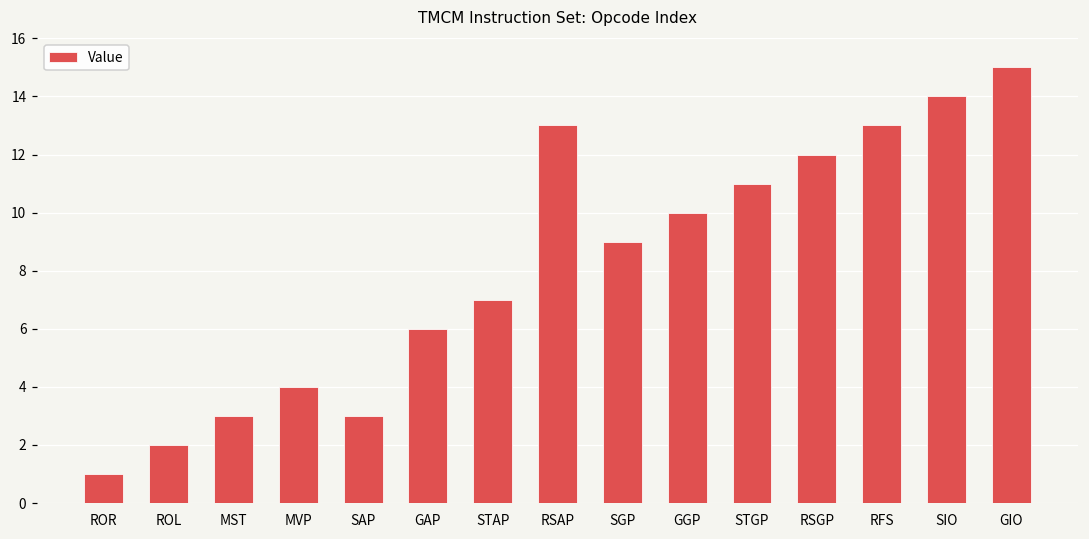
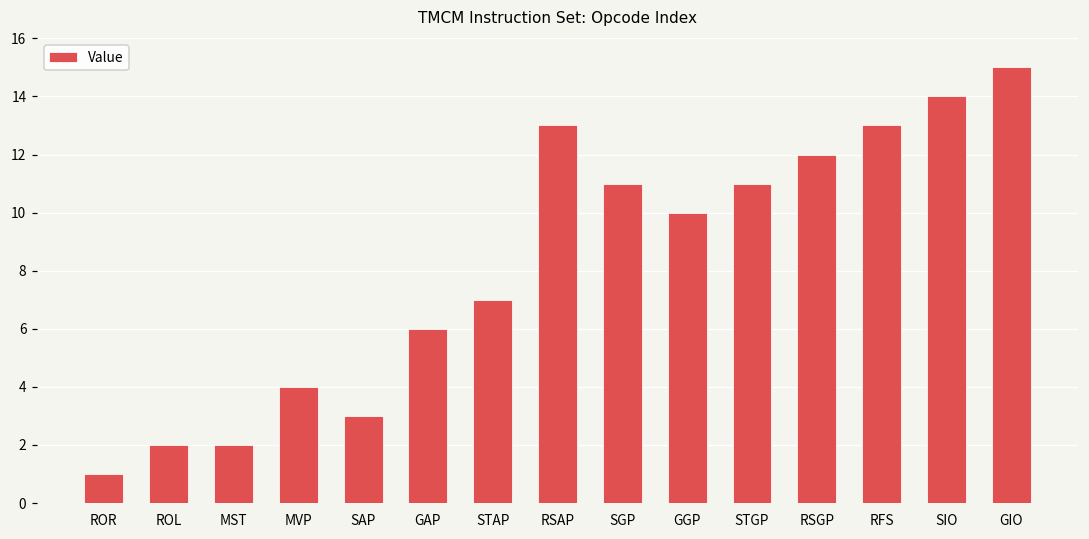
  {
    "ROR": 1,
    "ROL": 2,
-   "MST": 3,
+   "MST": 2,
    "MVP": 4,
    "SAP": 3,
    "GAP": 6,
    "STAP": 7,
    "RSAP": 13,
-   "SGP": 9,
+   "SGP": 11,
    "GGP": 10,
    "STGP": 11,
    "RSGP": 12,
    "RFS": 13,
    "SIO": 14,
    "GIO": 15
  }
